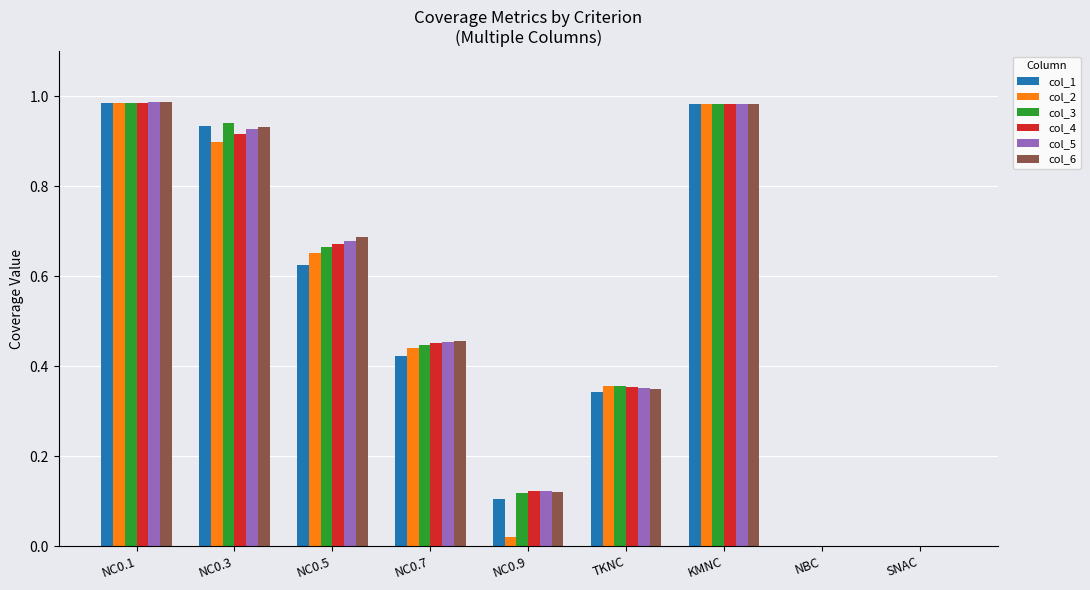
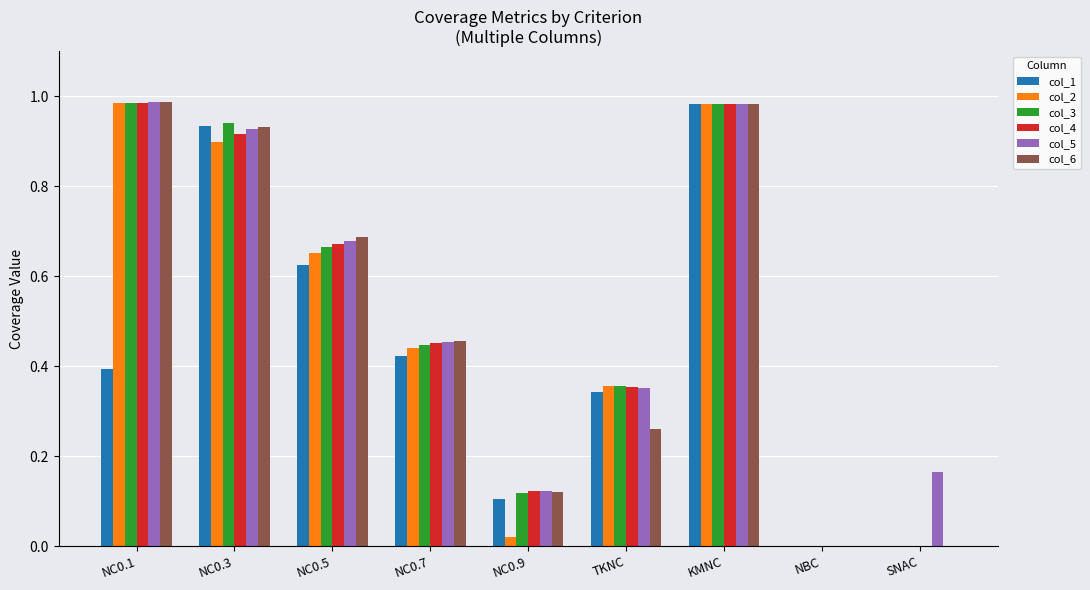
  {
    "col_1": {
-     "NC0.1": 0.98,
+     "NC0.1": 0.39,
      "NC0.3": 0.93,
      "NC0.5": 0.62,
      "NC0.7": 0.42,
      "NC0.9": 0.10,
      "TKNC": 0.34,
      "KMNC": 0.98
    },
    "col_2": {
      "NC0.1": 0.99,
      "NC0.3": 0.90,
      "NC0.5": 0.65,
      "NC0.7": 0.44,
      "NC0.9": 0.02,
      "TKNC": 0.36,
      "KMNC": 0.98
    },
    "col_3": {
      "NC0.1": 0.99,
      "NC0.3": 0.94,
      "NC0.5": 0.66,
      "NC0.7": 0.45,
      "NC0.9": 0.12,
      "TKNC": 0.36,
      "KMNC": 0.98
    },
    "col_4": {
      "NC0.1": 0.99,
      "NC0.3": 0.92,
      "NC0.5": 0.67,
      "NC0.7": 0.45,
      "NC0.9": 0.12,
      "TKNC": 0.35,
      "KMNC": 0.98
    },
    "col_5": {
      "NC0.1": 0.99,
      "NC0.3": 0.93,
      "NC0.5": 0.68,
      "NC0.7": 0.45,
      "NC0.9": 0.12,
      "TKNC": 0.35,
      "KMNC": 0.98,
-     "SNAC": 0.00
+     "SNAC": 0.16
    },
    "col_6": {
      "NC0.1": 0.99,
      "NC0.3": 0.93,
      "NC0.5": 0.69,
      "NC0.7": 0.46,
      "NC0.9": 0.12,
-     "TKNC": 0.35,
+     "TKNC": 0.26,
      "KMNC": 0.98
    }
  }
